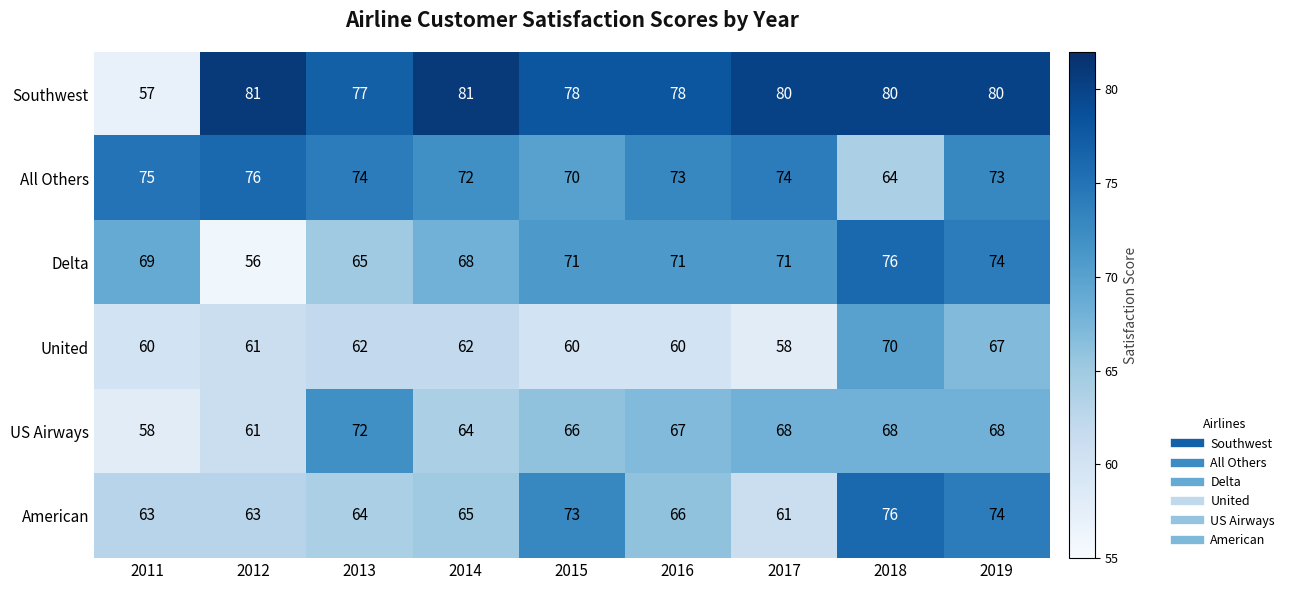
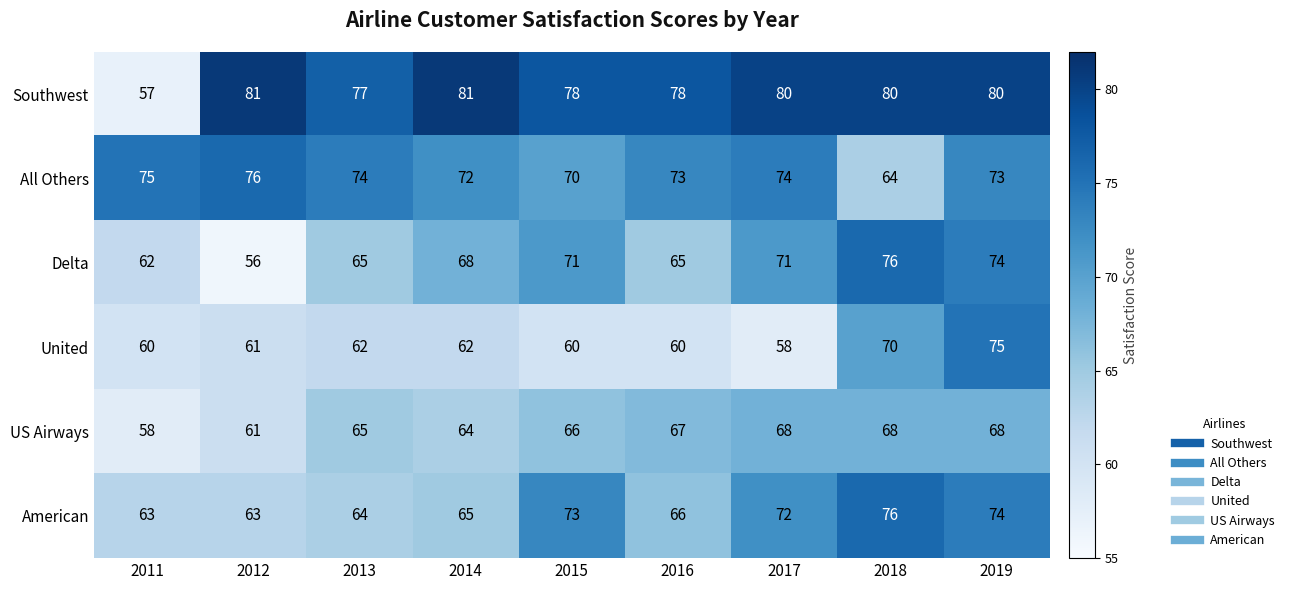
  {
    "Southwest": {
      "2011": 57,
      "2012": 81,
      "2013": 77,
      "2014": 81,
      "2015": 78,
      "2016": 78,
      "2017": 80,
      "2018": 80,
      "2019": 80
    },
    "All Others": {
      "2011": 75,
      "2012": 76,
      "2013": 74,
      "2014": 72,
      "2015": 70,
      "2016": 73,
      "2017": 74,
      "2018": 64,
      "2019": 73
    },
    "Delta": {
-     "2011": 69,
+     "2011": 62,
      "2012": 56,
      "2013": 65,
      "2014": 68,
      "2015": 71,
-     "2016": 71,
+     "2016": 65,
      "2017": 71,
      "2018": 76,
      "2019": 74
    },
    "United": {
      "2011": 60,
      "2012": 61,
      "2013": 62,
      "2014": 62,
      "2015": 60,
      "2016": 60,
      "2017": 58,
      "2018": 70,
-     "2019": 67
+     "2019": 75
    },
    "US Airways": {
      "2011": 58,
      "2012": 61,
-     "2013": 72,
+     "2013": 65,
      "2014": 64,
      "2015": 66,
      "2016": 67,
      "2017": 68,
      "2018": 68,
      "2019": 68
    },
    "American": {
      "2011": 63,
      "2012": 63,
      "2013": 64,
      "2014": 65,
      "2015": 73,
      "2016": 66,
-     "2017": 61,
+     "2017": 72,
      "2018": 76,
      "2019": 74
    }
  }
